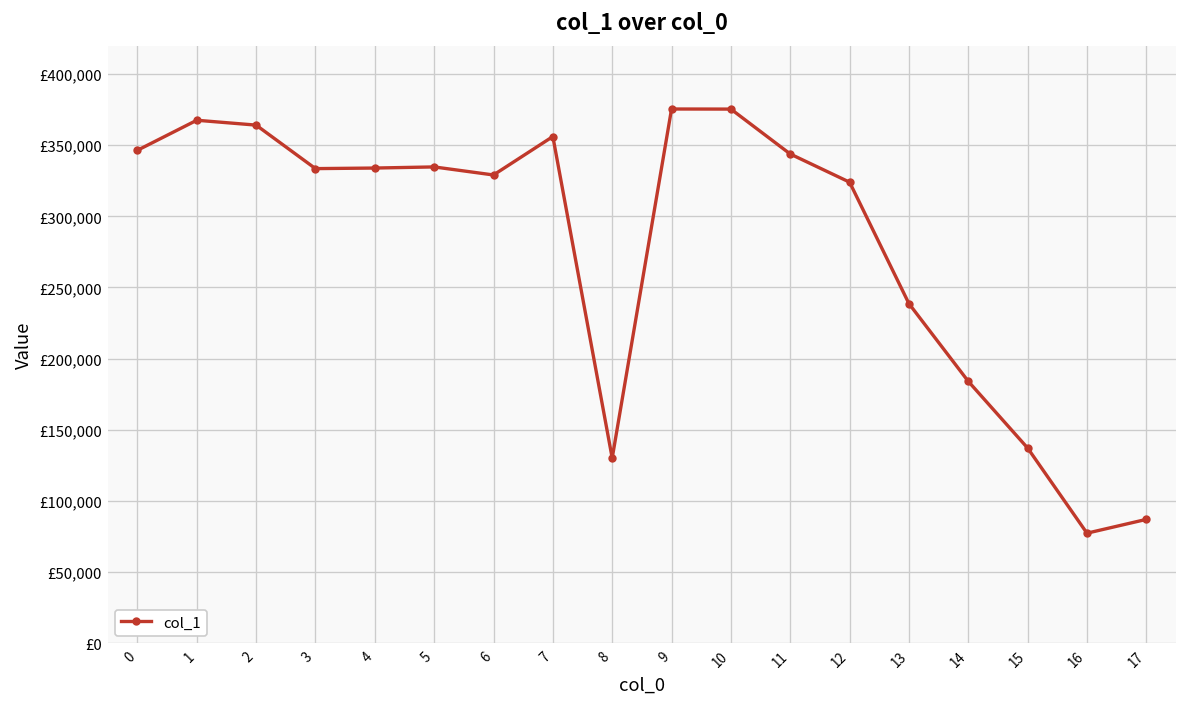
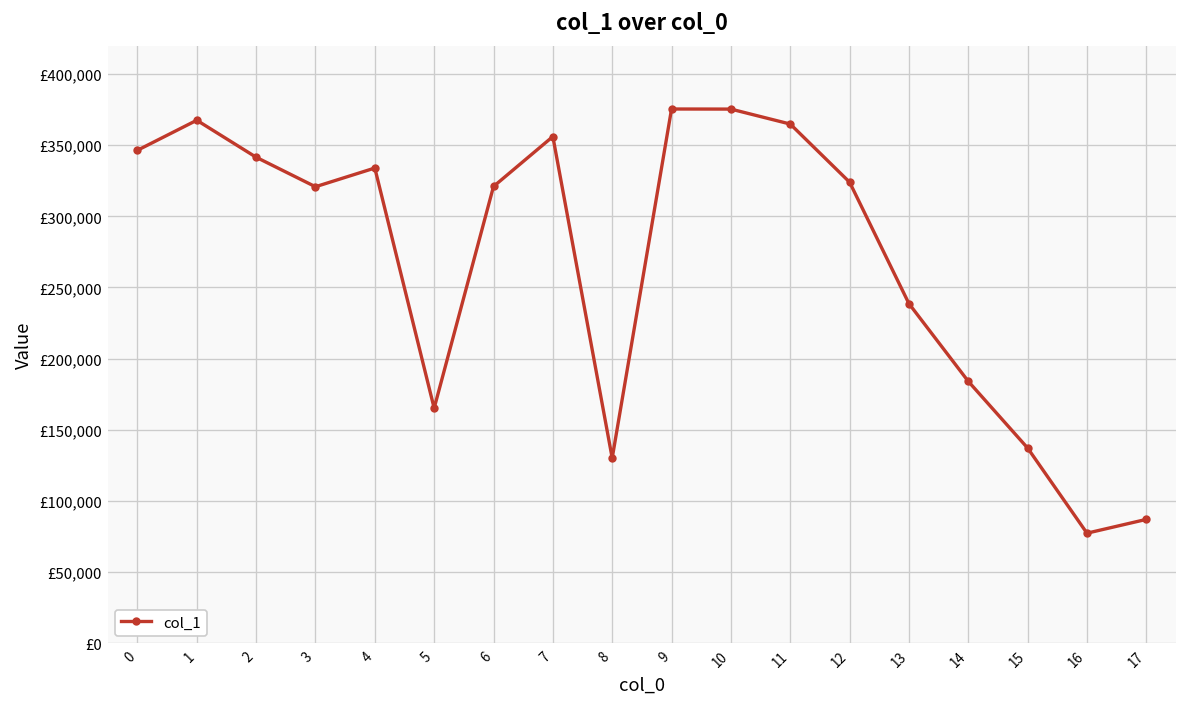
  {
    "0": "£346,000",
    "1": "£368,000",
-   "2": "£364,000",
-   "3": "£334,000",
+   "2": "£342,000",
+   "3": "£321,000",
    "4": "£334,000",
-   "5": "£335,000",
-   "6": "£329,000",
+   "5": "£165,000",
+   "6": "£321,000",
    "7": "£356,000",
    "8": "£130,000",
    "9": "£375,000",
    "10": "£375,000",
-   "11": "£344,000",
+   "11": "£365,000",
    "12": "£324,000",
    "13": "£239,000",
    "14": "£184,000",
    "15": "£137,000",
    "16": "£77,000",
    "17": "£87,000"
  }
